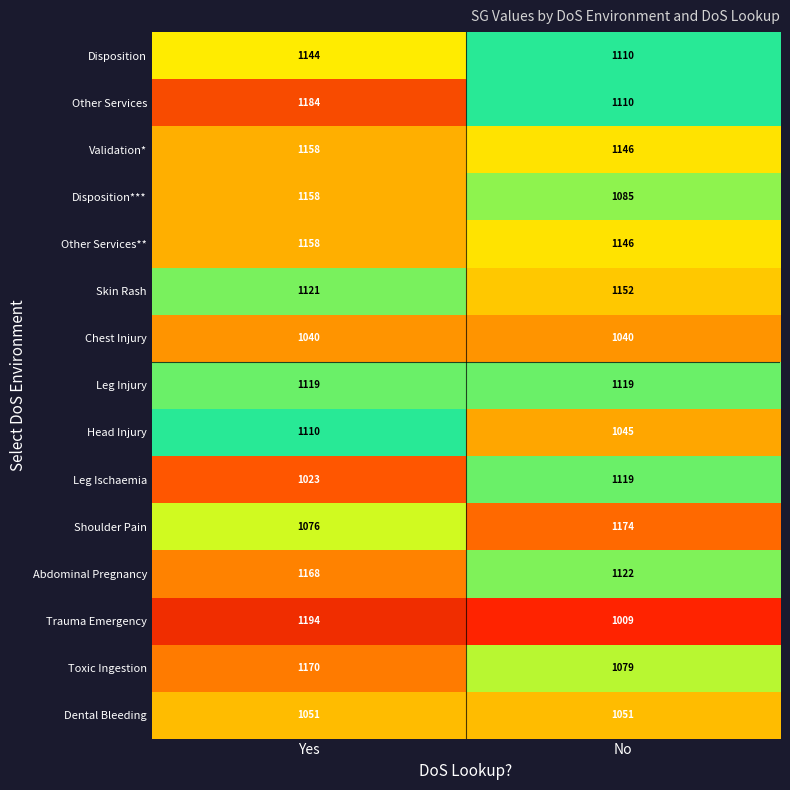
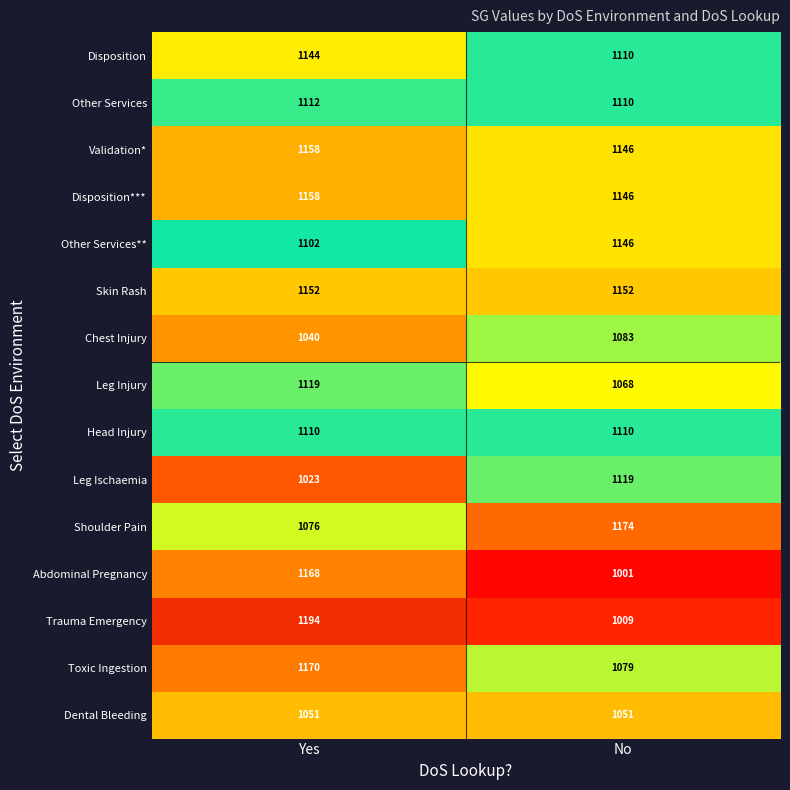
  {
    "Disposition": {
      "Yes": 1144,
      "No": 1110
    },
    "Other Services": {
-     "Yes": 1184,
+     "Yes": 1112,
      "No": 1110
    },
    "Validation*": {
      "Yes": 1158,
      "No": 1146
    },
    "Disposition***": {
      "Yes": 1158,
-     "No": 1085
+     "No": 1146
    },
    "Other Services**": {
-     "Yes": 1158,
+     "Yes": 1102,
      "No": 1146
    },
    "Skin Rash": {
-     "Yes": 1121,
+     "Yes": 1152,
      "No": 1152
    },
    "Chest Injury": {
      "Yes": 1040,
-     "No": 1040
+     "No": 1083
    },
    "Leg Injury": {
      "Yes": 1119,
-     "No": 1119
+     "No": 1068
    },
    "Head Injury": {
      "Yes": 1110,
-     "No": 1045
+     "No": 1110
    },
    "Leg Ischaemia": {
      "Yes": 1023,
      "No": 1119
    },
    "Shoulder Pain": {
      "Yes": 1076,
      "No": 1174
    },
    "Abdominal Pregnancy": {
      "Yes": 1168,
-     "No": 1122
+     "No": 1001
    },
    "Trauma Emergency": {
      "Yes": 1194,
      "No": 1009
    },
    "Toxic Ingestion": {
      "Yes": 1170,
      "No": 1079
    },
    "Dental Bleeding": {
      "Yes": 1051,
      "No": 1051
    }
  }
